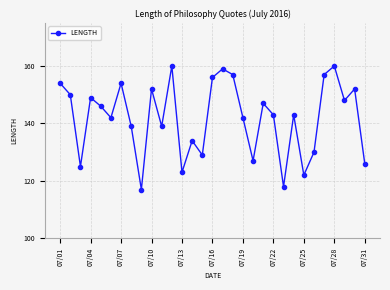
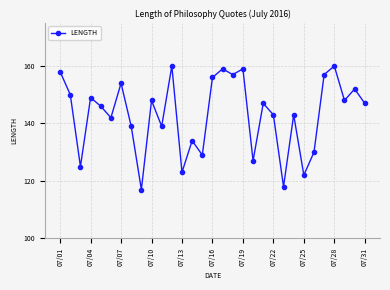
  {
-   "07/01": 154,
+   "07/01": 158,
    "07/04": 149,
    "07/07": 154,
-   "07/10": 152,
+   "07/10": 148,
    "07/13": 123,
    "07/16": 156,
-   "07/19": 142,
+   "07/19": 159,
    "07/22": 143,
    "07/25": 122,
    "07/28": 160,
-   "07/31": 126
+   "07/31": 147
  }
